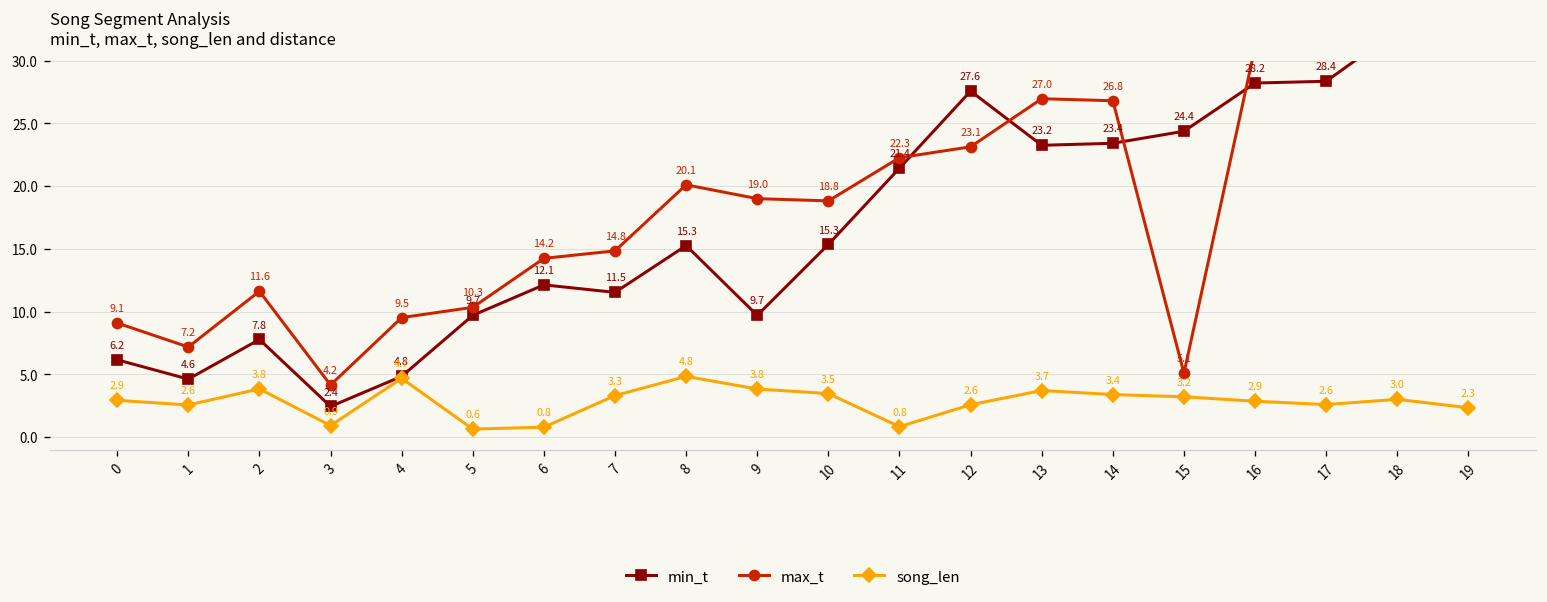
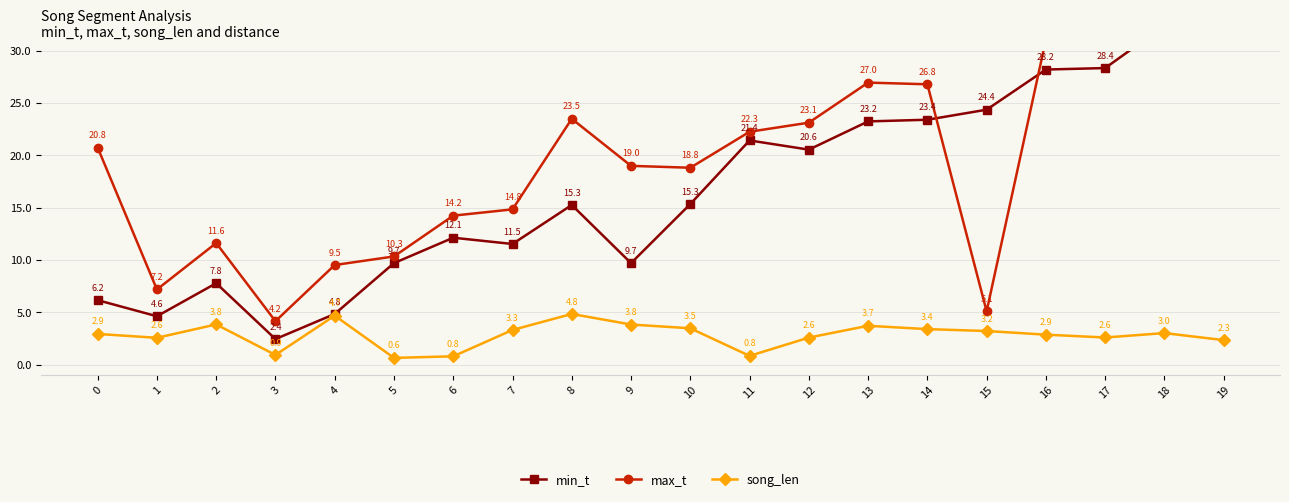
  {
    "min_t": {
      "0": 6.2,
      "1": 4.6,
      "2": 7.8,
      "6": 12.1,
      "7": 11.5,
      "8": 15.3,
      "9": 9.7,
      "10": 15.3,
-     "12": 27.6,
+     "12": 20.6,
      "13": 23.2,
      "14": 23.4,
      "15": 24.4,
      "16": 28.2,
      "17": 28.4
    },
    "max_t": {
-     "0": 9.1,
+     "0": 20.8,
      "1": 7.2,
      "2": 11.6,
      "3": 4.2,
      "4": 9.5,
      "6": 14.2,
      "7": 14.8,
-     "8": 20.1,
+     "8": 23.5,
      "9": 19.0,
      "10": 18.8,
      "11": 22.3,
      "12": 23.1,
      "13": 27.0,
      "14": 26.8,
      "15": 5.1
    },
    "song_len": {
      "0": 2.9,
      "1": 2.6,
      "2": 3.8,
      "5": 0.6,
      "6": 0.8,
      "7": 3.3,
      "8": 4.8,
      "9": 3.8,
      "10": 3.5,
      "11": 0.8,
      "12": 2.6,
      "13": 3.7,
      "14": 3.4,
      "15": 3.2,
      "16": 2.9,
      "17": 2.6,
      "18": 3.0,
      "19": 2.3
    }
  }
